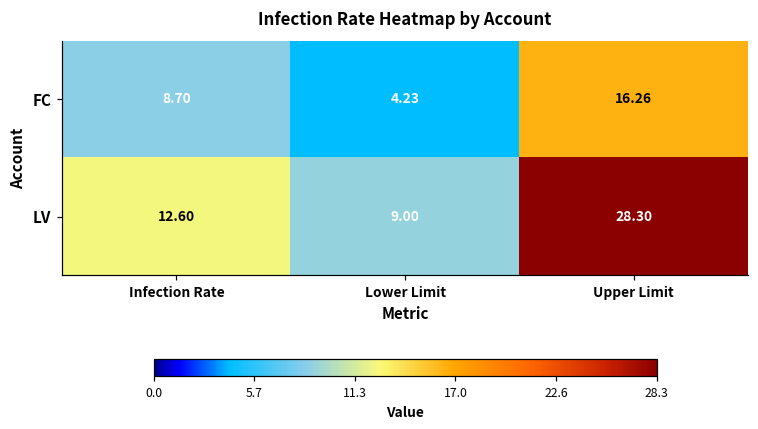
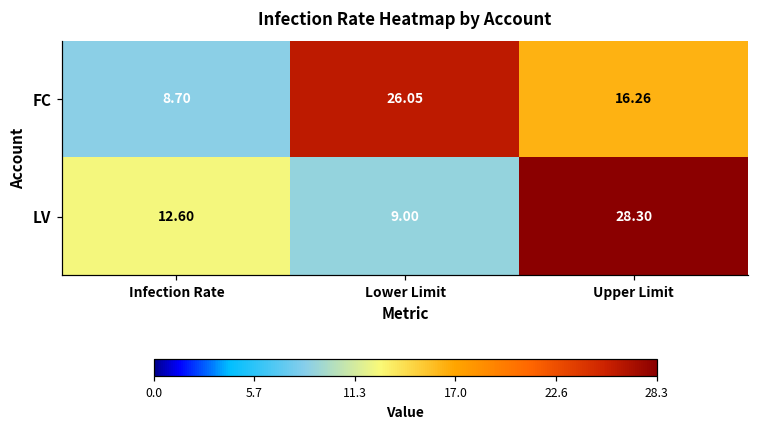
  {
    "FC": {
      "Infection Rate": 8.70,
-     "Lower Limit": 4.23,
+     "Lower Limit": 26.05,
      "Upper Limit": 16.26
    },
    "LV": {
      "Infection Rate": 12.60,
      "Lower Limit": 9.00,
      "Upper Limit": 28.30
    }
  }
